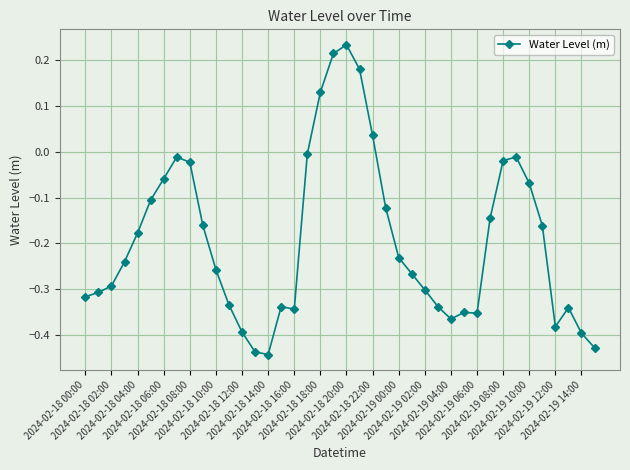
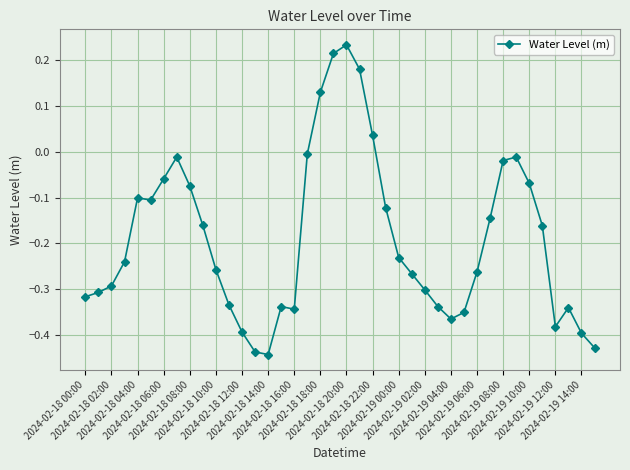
  {
    "2024-02-18 00:00": -0.32,
    "2024-02-18 02:00": -0.29,
-   "2024-02-18 04:00": -0.18,
+   "2024-02-18 04:00": -0.10,
    "2024-02-18 06:00": -0.06,
-   "2024-02-18 08:00": -0.02,
+   "2024-02-18 08:00": -0.07,
    "2024-02-18 10:00": -0.26,
    "2024-02-18 12:00": -0.39,
    "2024-02-18 14:00": -0.44,
    "2024-02-18 16:00": -0.34,
    "2024-02-18 18:00": 0.13,
    "2024-02-18 20:00": 0.23,
    "2024-02-18 22:00": 0.04,
    "2024-02-19 00:00": -0.23,
    "2024-02-19 02:00": -0.30,
    "2024-02-19 04:00": -0.37,
-   "2024-02-19 06:00": -0.35,
+   "2024-02-19 06:00": -0.26,
    "2024-02-19 08:00": -0.02,
    "2024-02-19 10:00": -0.07,
    "2024-02-19 12:00": -0.38,
    "2024-02-19 14:00": -0.40
  }
